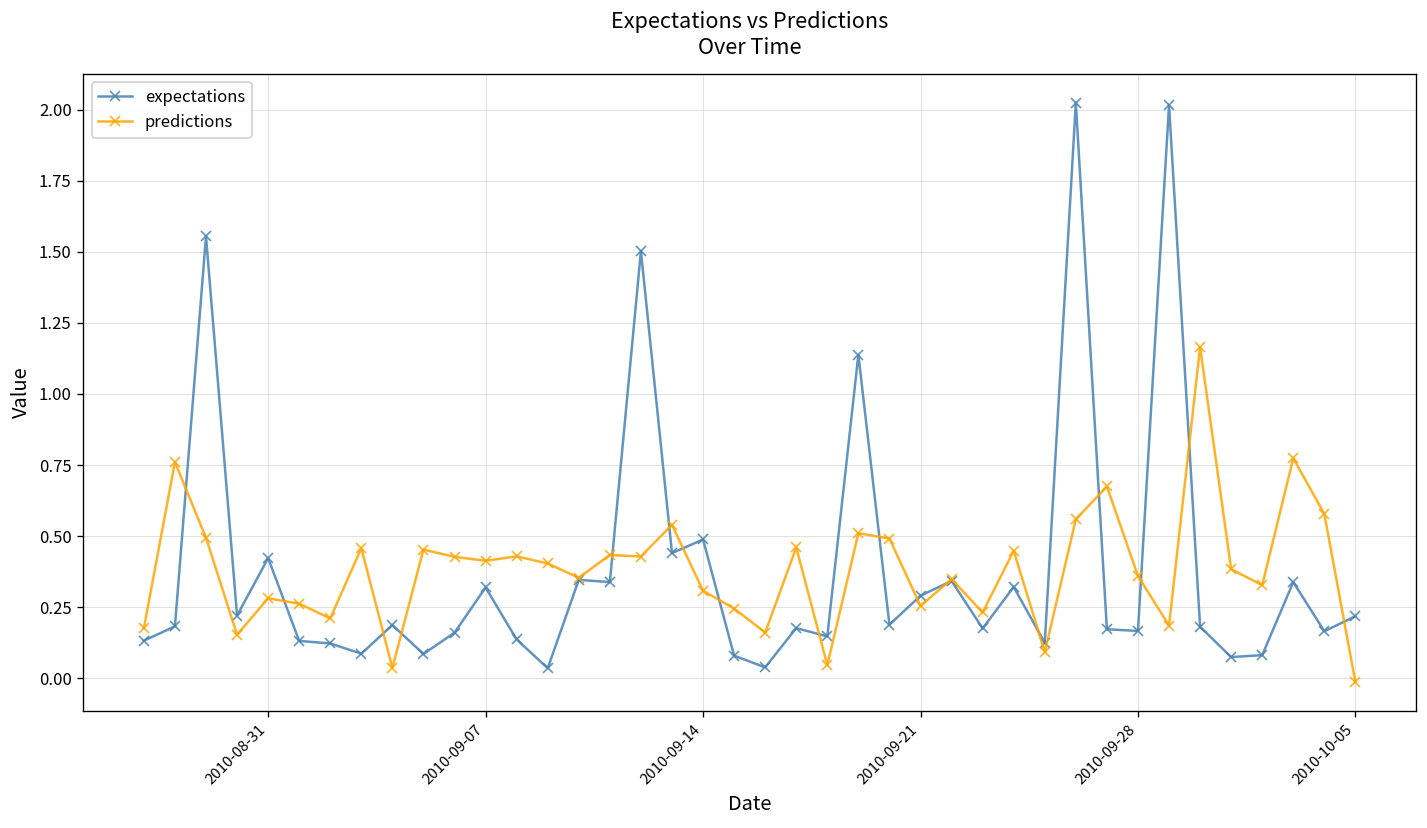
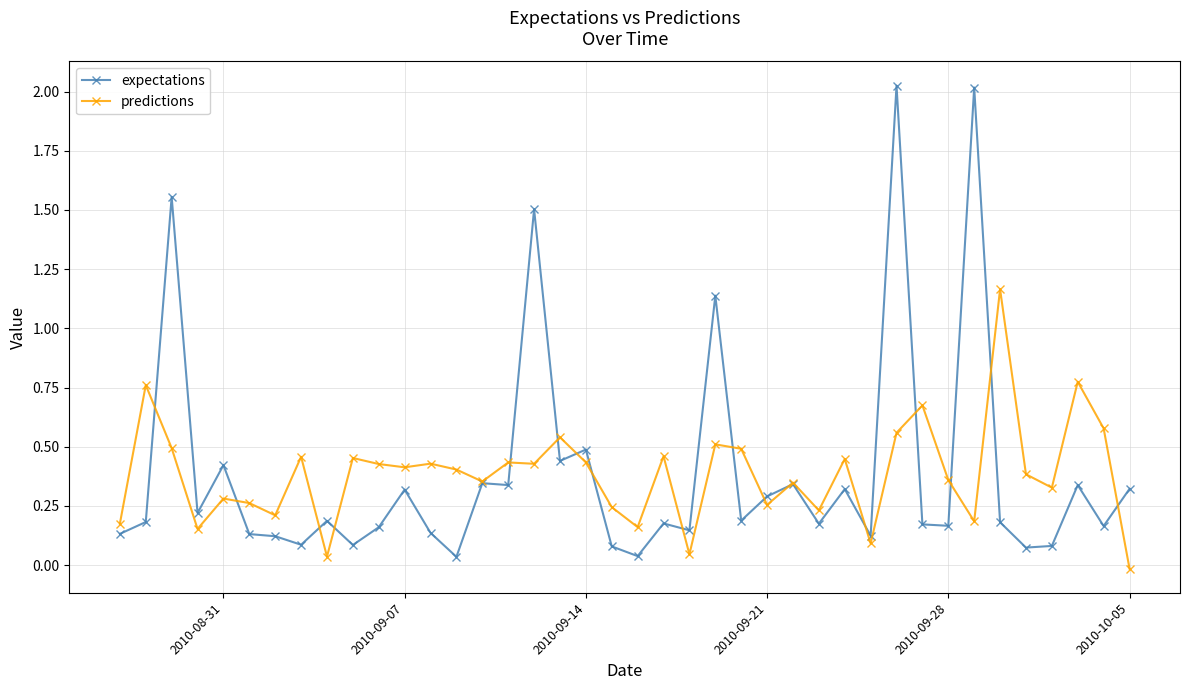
  {
    "expectations": {
      "2010-08-31": 0.42,
      "2010-09-07": 0.32,
      "2010-09-14": 0.49,
      "2010-09-21": 0.29,
      "2010-09-28": 0.17,
-     "2010-10-05": 0.22
+     "2010-10-05": 0.32
    },
    "predictions": {
      "2010-08-31": 0.28,
      "2010-09-07": 0.41,
-     "2010-09-14": 0.31,
+     "2010-09-14": 0.43,
      "2010-09-21": 0.25,
      "2010-09-28": 0.36,
      "2010-10-05": -0.01
    }
  }
